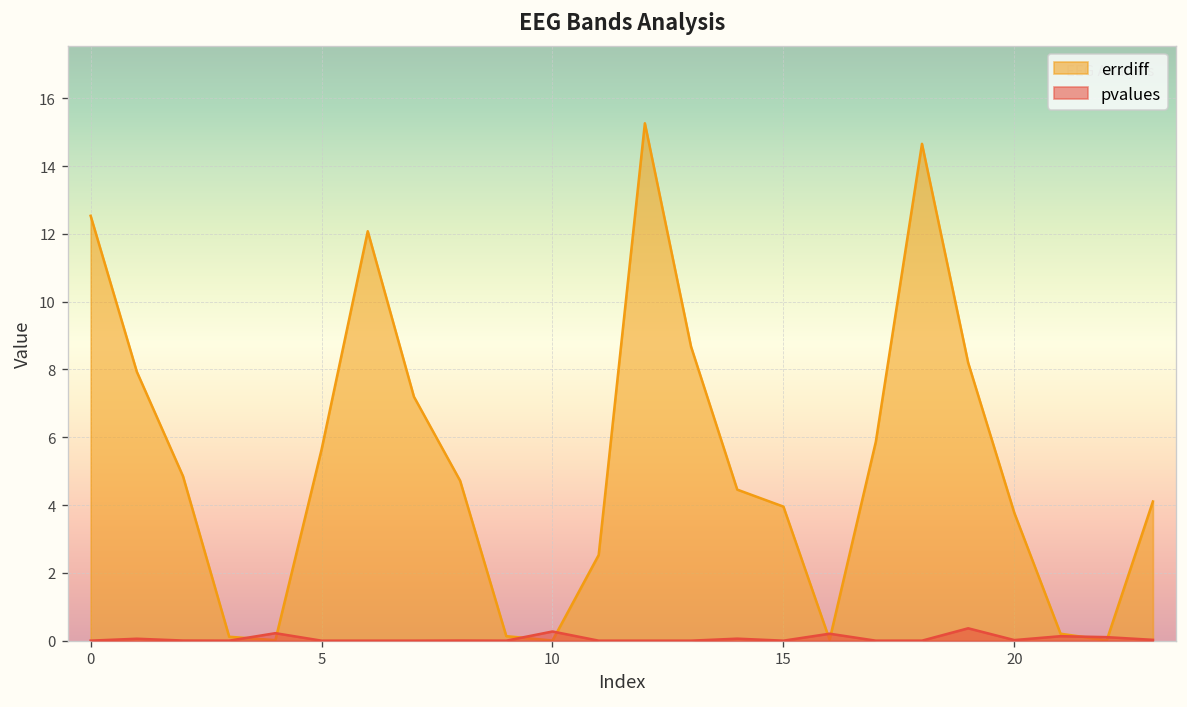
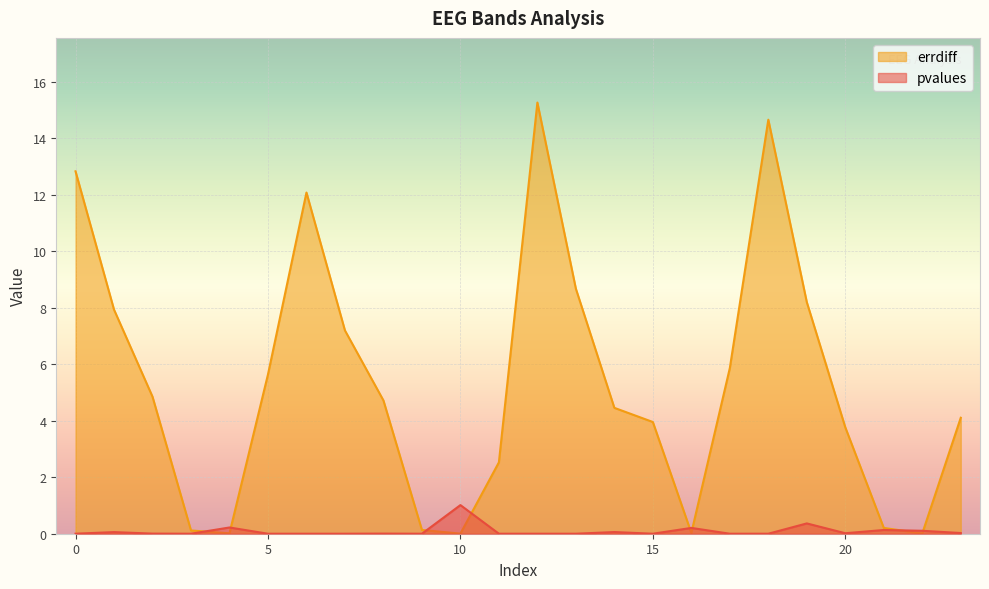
  {
    "errdiff": {
-     "0": 12.5,
+     "0": 12.8,
      "5": 5.6,
      "10": 0.0,
      "15": 4.0,
      "20": 3.8
    },
    "pvalues": {
      "0": 0.0,
      "5": 0.0,
-     "10": 0.3,
+     "10": 1.0,
      "15": 0.0,
      "20": 0.0
    }
  }
